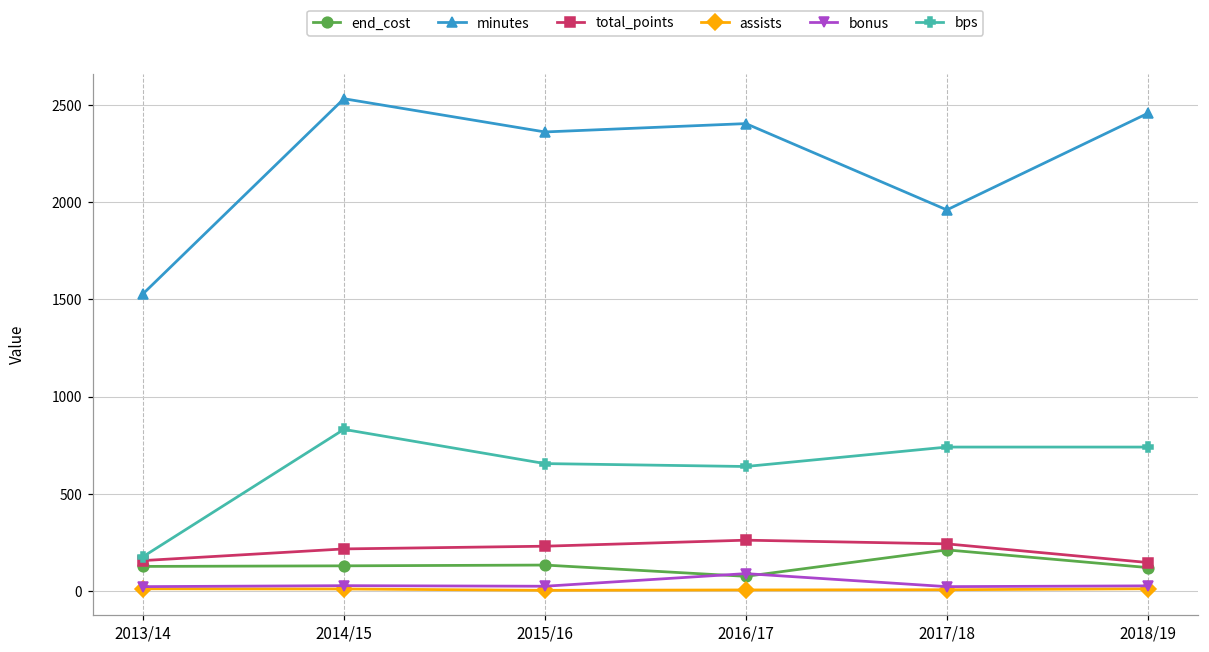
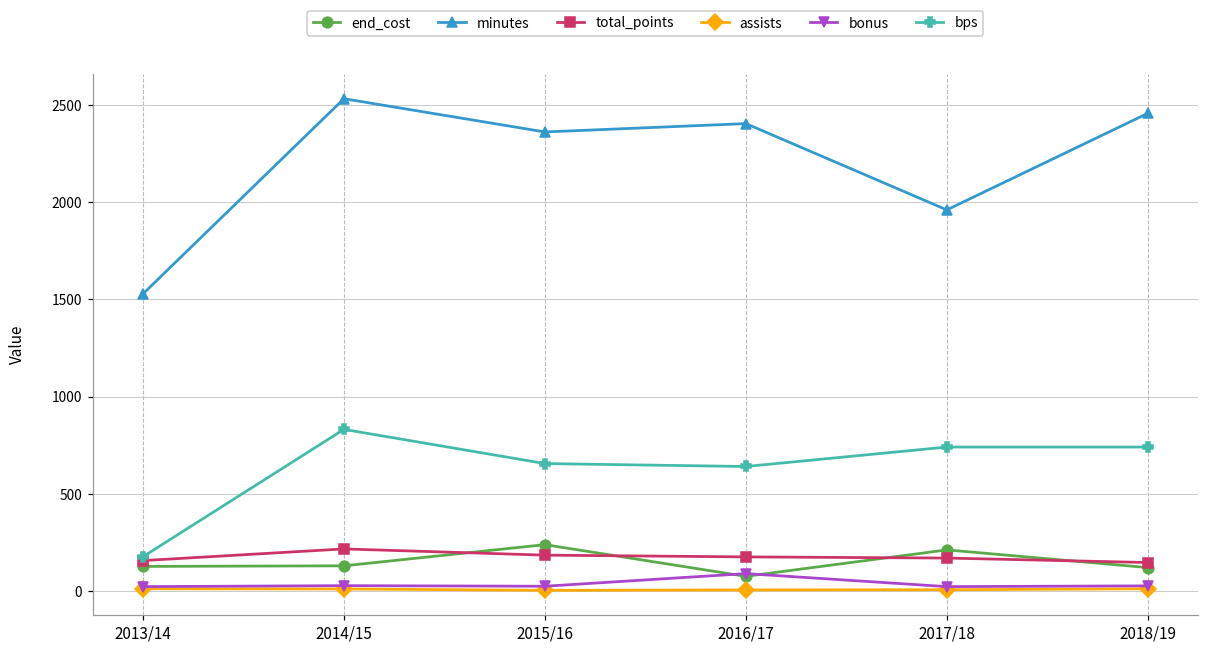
  {
    "end_cost": {
      "2013/14": 130,
      "2014/15": 130,
-     "2015/16": 130,
+     "2015/16": 240,
      "2017/18": 210,
      "2018/19": 120
    },
    "total_points": {
      "2013/14": 160,
      "2014/15": 220,
-     "2015/16": 230,
-     "2016/17": 260,
-     "2017/18": 240,
+     "2015/16": 180,
+     "2016/17": 180,
+     "2017/18": 170,
      "2018/19": 150
    },
    "assists": {
      "2014/15": 10,
      "2015/16": 0,
      "2016/17": 10,
      "2017/18": 10,
      "2018/19": 10
    },
    "bonus": {
      "2014/15": 30,
      "2015/16": 20,
      "2017/18": 20,
      "2018/19": 30
    }
  }
